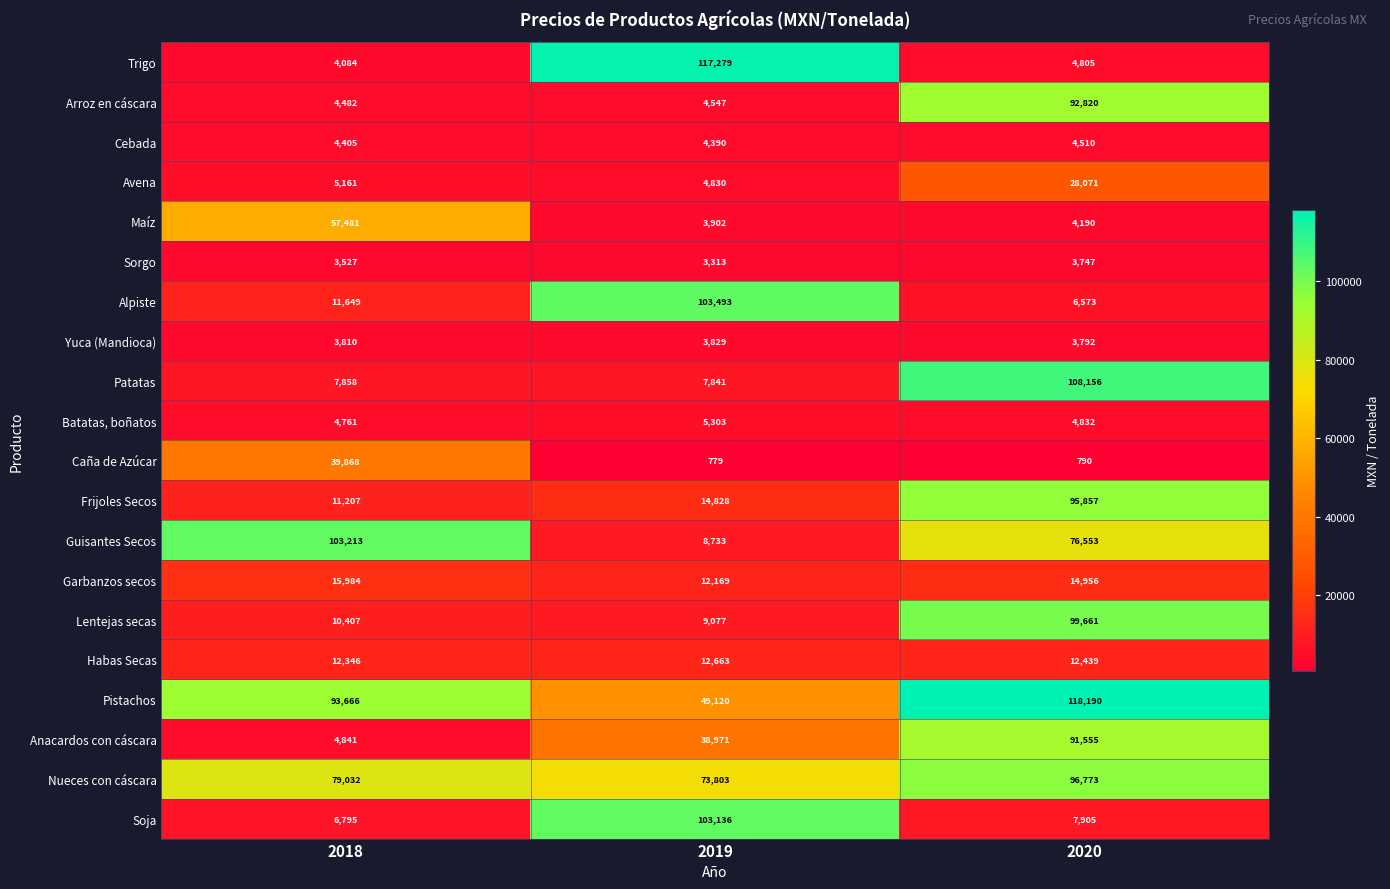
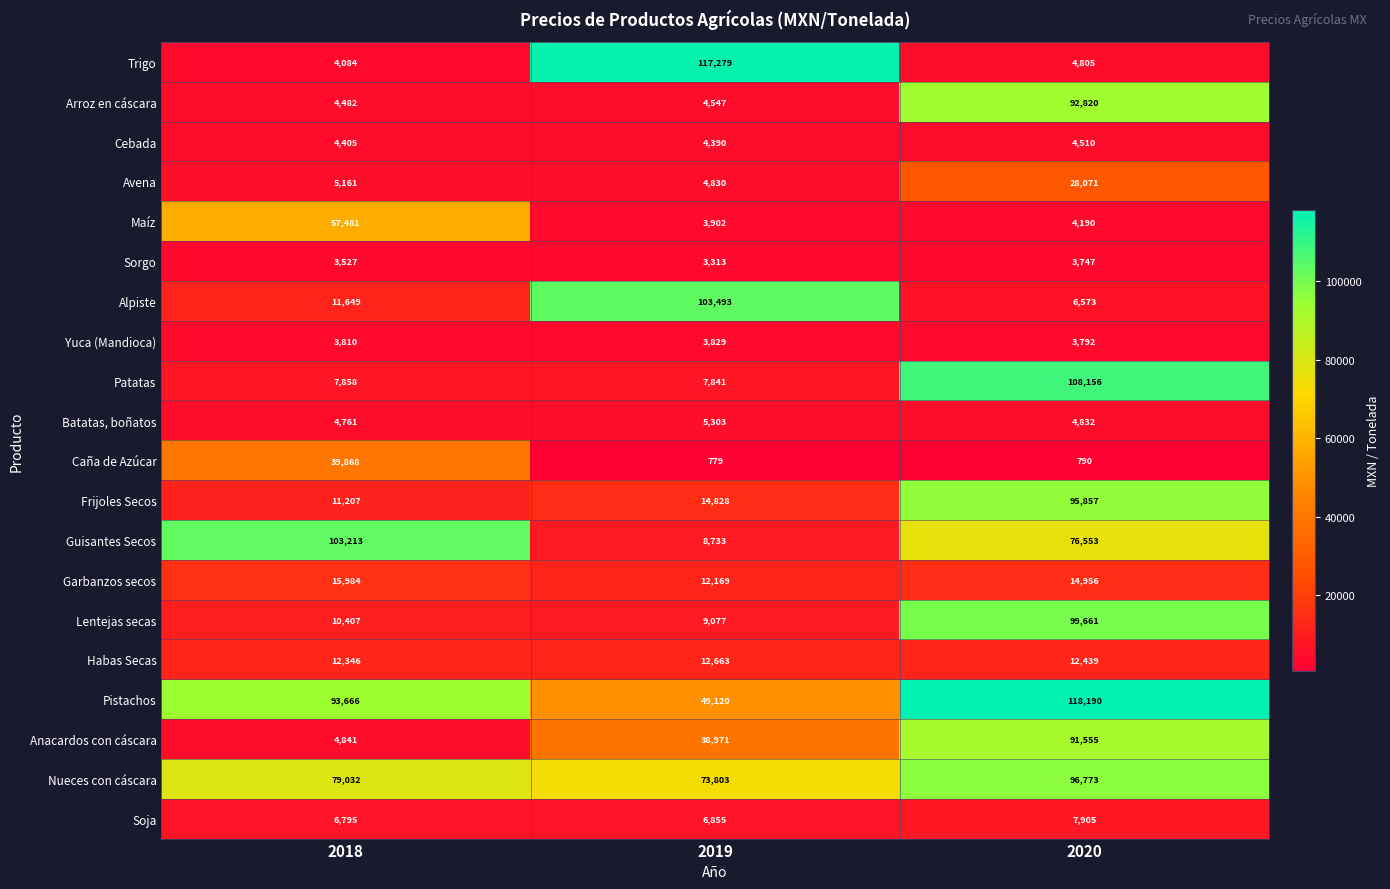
  {
    "Trigo": {
      "2018": "4,084",
      "2019": "117,279",
      "2020": "4,805"
    },
    "Arroz en cáscara": {
      "2018": "4,482",
      "2019": "4,547",
      "2020": "92,820"
    },
    "Cebada": {
      "2018": "4,405",
      "2019": "4,390",
      "2020": "4,510"
    },
    "Avena": {
      "2018": "5,161",
      "2019": "4,830",
      "2020": "28,071"
    },
    "Maíz": {
      "2018": "57,481",
      "2019": "3,902",
      "2020": "4,190"
    },
    "Sorgo": {
      "2018": "3,527",
      "2019": "3,313",
      "2020": "3,747"
    },
    "Alpiste": {
      "2018": "11,649",
      "2019": "103,493",
      "2020": "6,573"
    },
    "Yuca (Mandioca)": {
      "2018": "3,810",
      "2019": "3,829",
      "2020": "3,792"
    },
    "Patatas": {
      "2018": "7,858",
      "2019": "7,841",
      "2020": "108,156"
    },
    "Batatas, boñatos": {
      "2018": "4,761",
      "2019": "5,303",
      "2020": "4,832"
    },
    "Caña de Azúcar": {
      "2018": "39,868",
      "2019": "779",
      "2020": "790"
    },
    "Frijoles Secos": {
      "2018": "11,207",
      "2019": "14,828",
      "2020": "95,857"
    },
    "Guisantes Secos": {
      "2018": "103,213",
      "2019": "8,733",
      "2020": "76,553"
    },
    "Garbanzos secos": {
      "2018": "15,984",
      "2019": "12,169",
      "2020": "14,956"
    },
    "Lentejas secas": {
      "2018": "10,407",
      "2019": "9,077",
      "2020": "99,661"
    },
    "Habas Secas": {
      "2018": "12,346",
      "2019": "12,663",
      "2020": "12,439"
    },
    "Pistachos": {
      "2018": "93,666",
      "2019": "49,120",
      "2020": "118,190"
    },
    "Anacardos con cáscara": {
      "2018": "4,841",
      "2019": "38,971",
      "2020": "91,555"
    },
    "Nueces con cáscara": {
      "2018": "79,032",
      "2019": "73,803",
      "2020": "96,773"
    },
    "Soja": {
      "2018": "6,795",
-     "2019": "103,136",
+     "2019": "6,855",
      "2020": "7,905"
    }
  }
